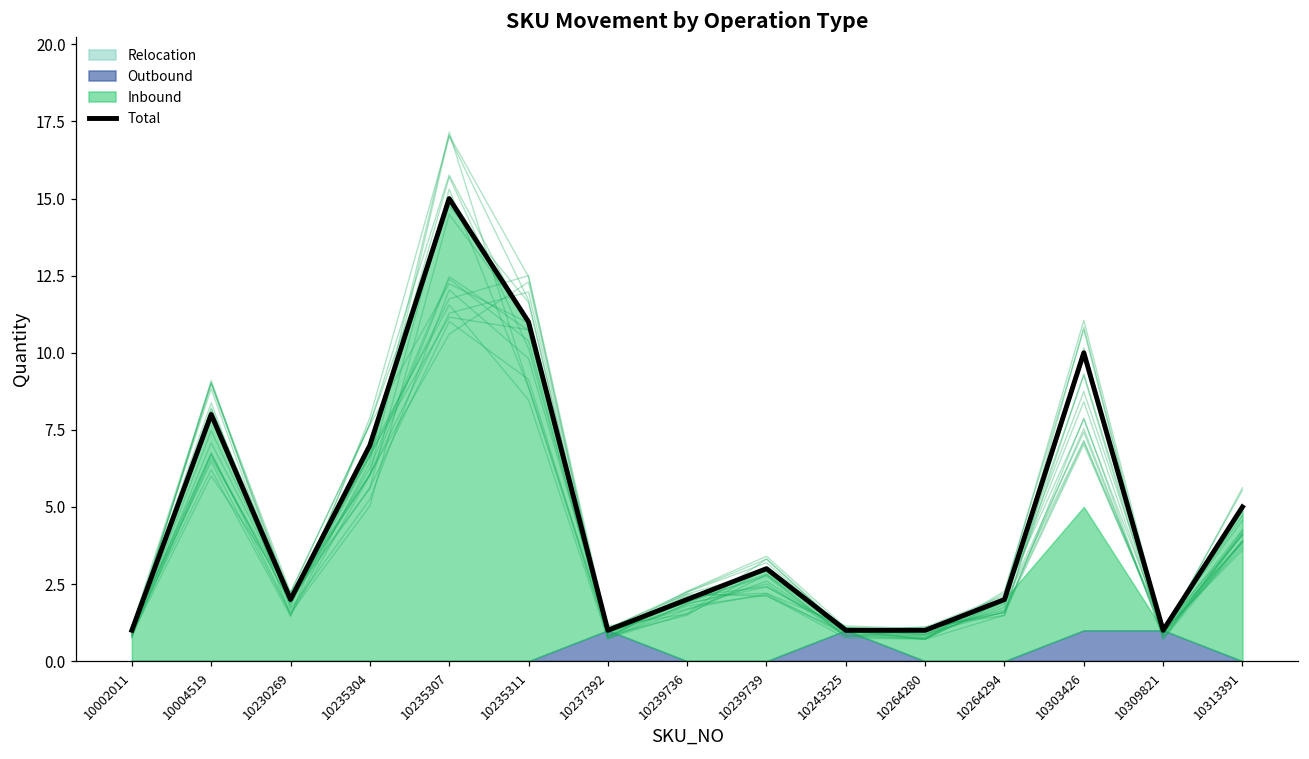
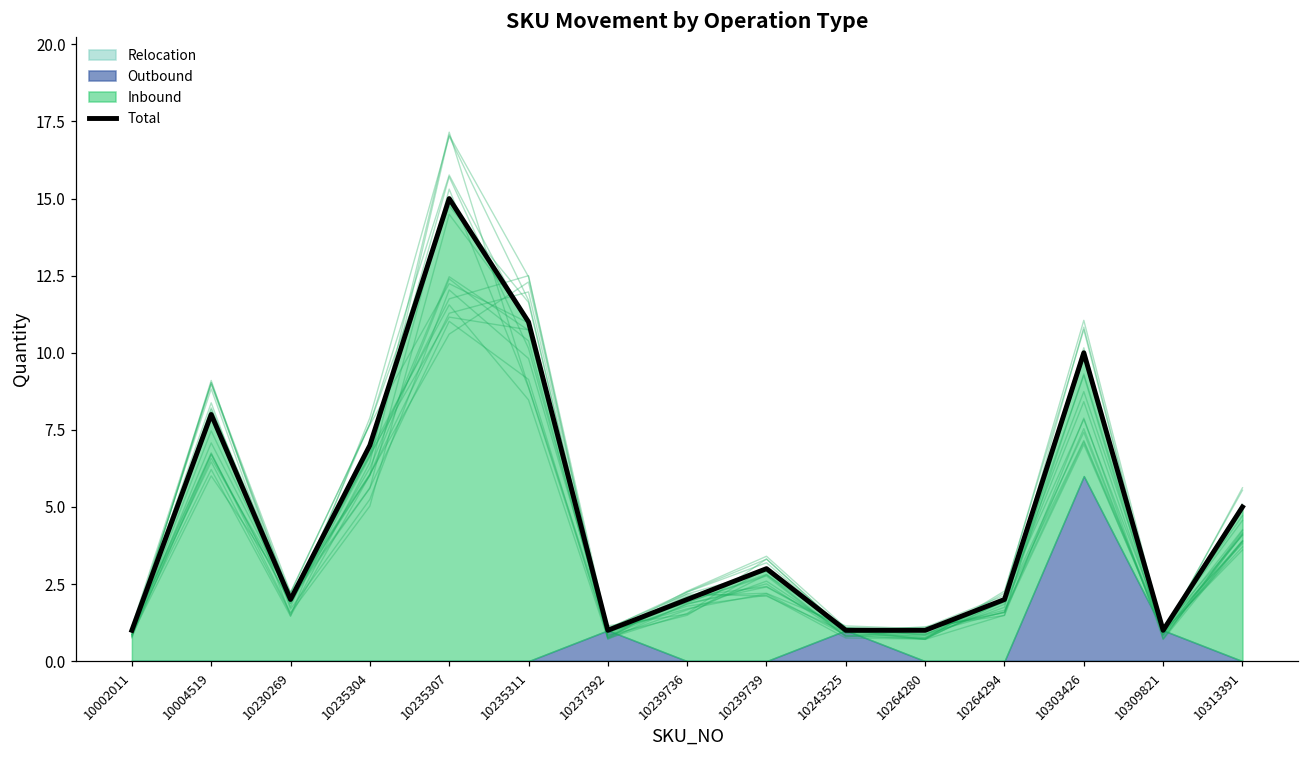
  {
    "Outbound": {
-     "10303426": 1
+     "10303426": 6
    }
  }
